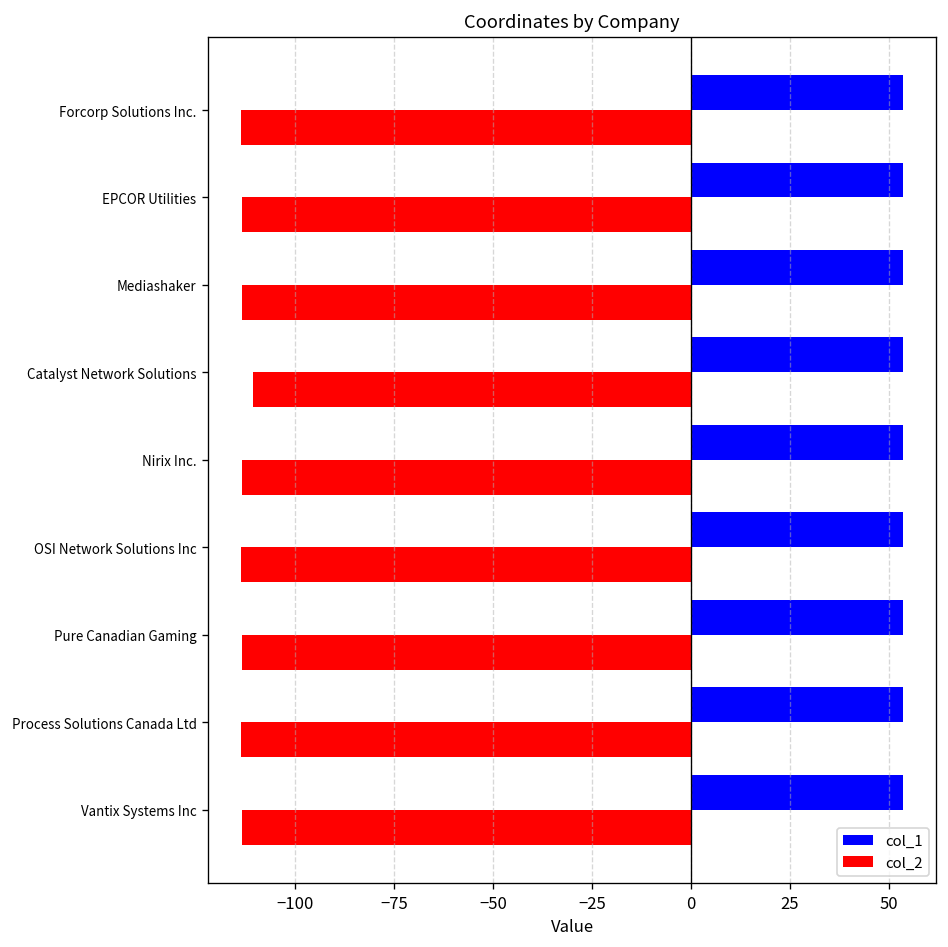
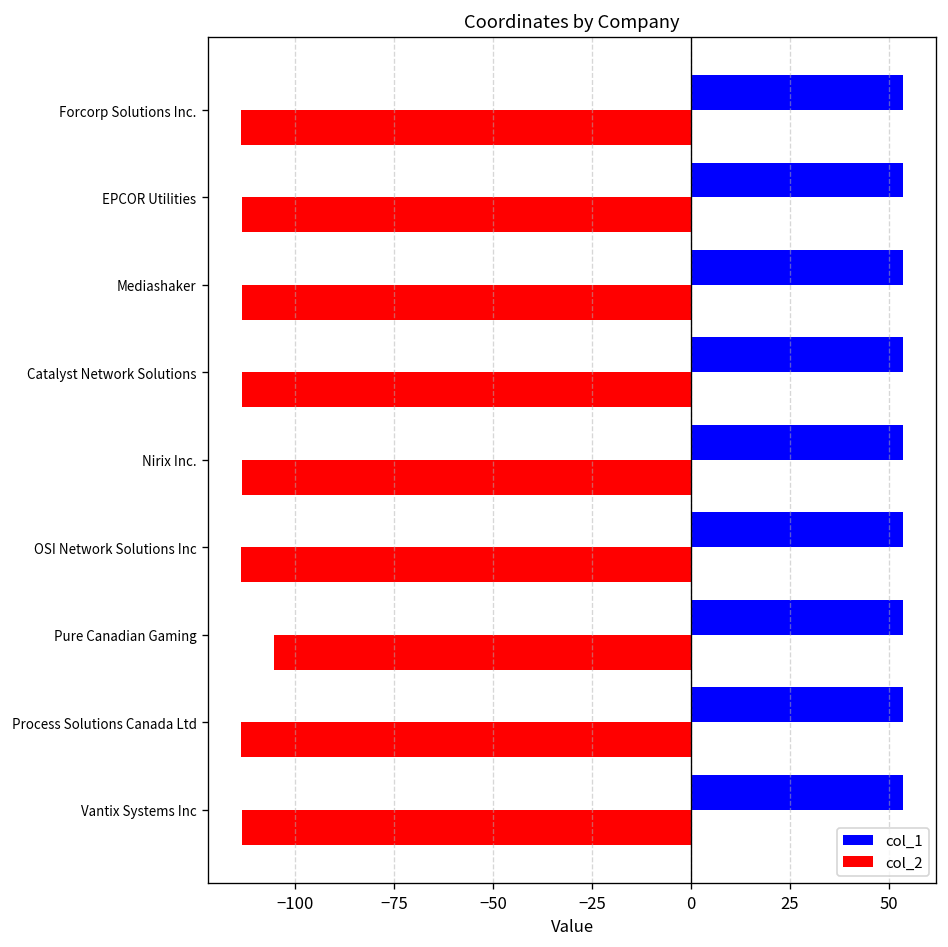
  {
    "col_1": {
      "Forcorp Solutions Inc.": 54,
      "EPCOR Utilities": 54,
      "Mediashaker": 54,
      "Catalyst Network Solutions": 54,
      "Nirix Inc.": 54,
      "OSI Network Solutions Inc": 54,
      "Pure Canadian Gaming": 54,
      "Process Solutions Canada Ltd": 54,
      "Vantix Systems Inc": 54
    },
    "col_2": {
      "Forcorp Solutions Inc.": -114,
      "EPCOR Utilities": -113,
      "Mediashaker": -114,
-     "Catalyst Network Solutions": -111,
+     "Catalyst Network Solutions": -113,
      "Nirix Inc.": -114,
      "OSI Network Solutions Inc": -114,
-     "Pure Canadian Gaming": -113,
+     "Pure Canadian Gaming": -105,
      "Process Solutions Canada Ltd": -114,
      "Vantix Systems Inc": -113
    }
  }
